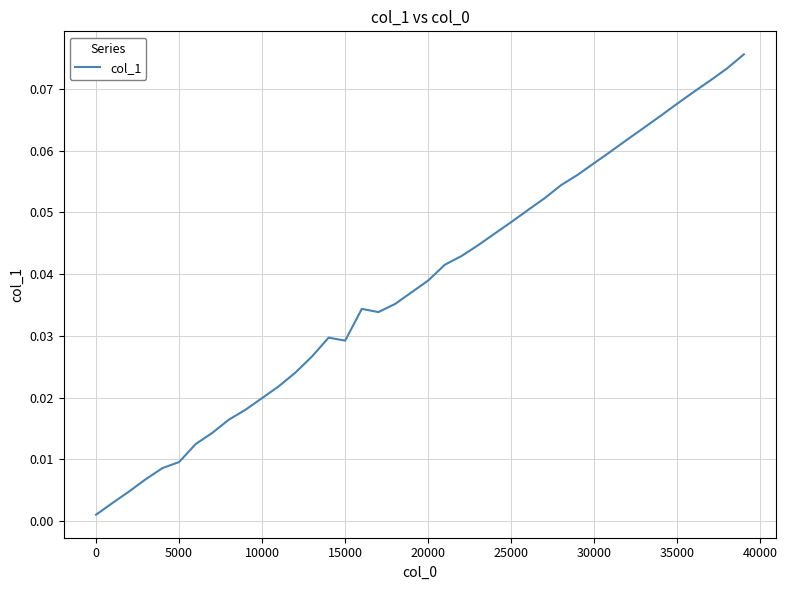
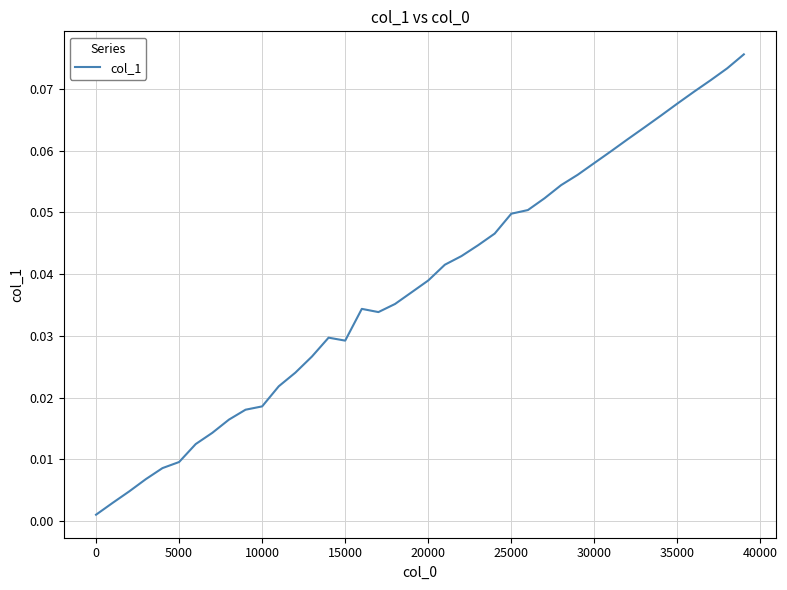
  {
    "0": 0.001,
    "5000": 0.010,
-   "10000": 0.020,
+   "10000": 0.019,
    "15000": 0.029,
    "20000": 0.039,
-   "25000": 0.048,
+   "25000": 0.050,
    "30000": 0.058,
    "35000": 0.068
  }
